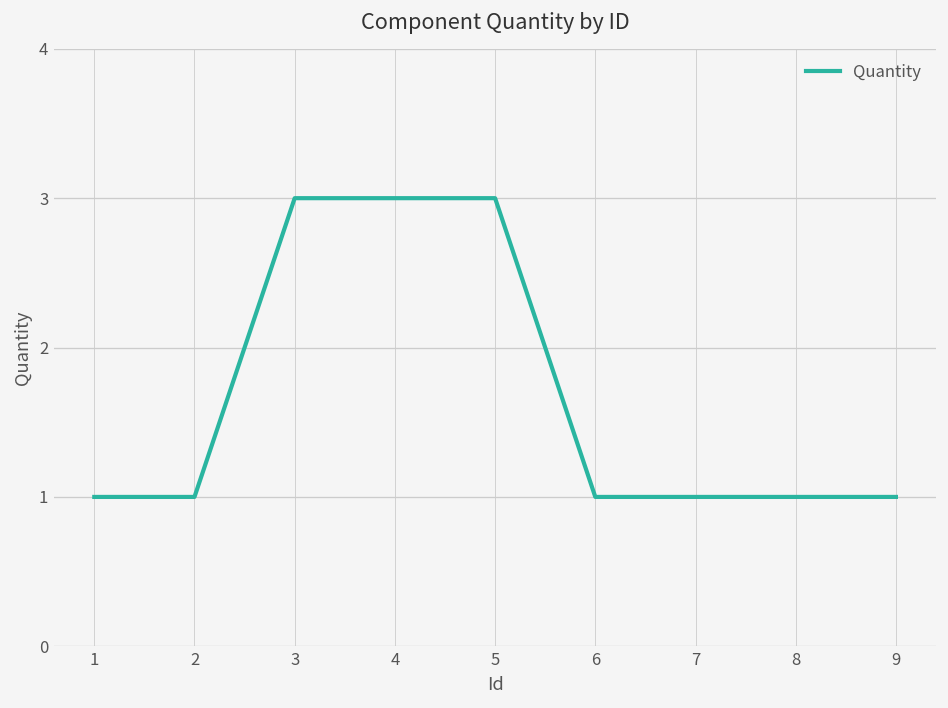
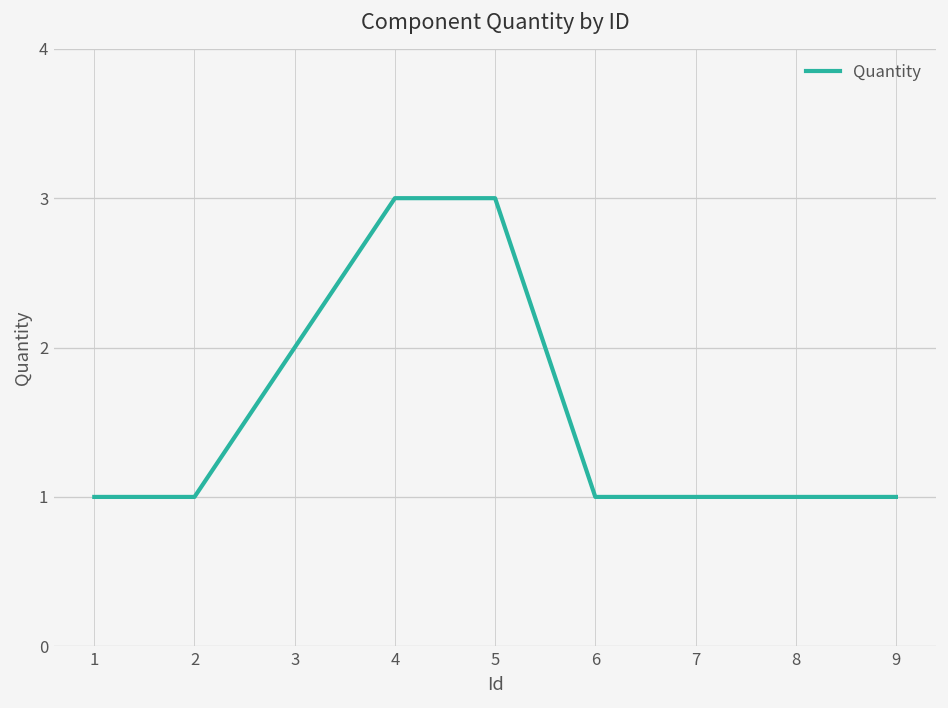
  {
    "1": 1,
    "2": 1,
-   "3": 3,
+   "3": 2,
    "4": 3,
    "5": 3,
    "6": 1,
    "7": 1,
    "8": 1,
    "9": 1
  }
